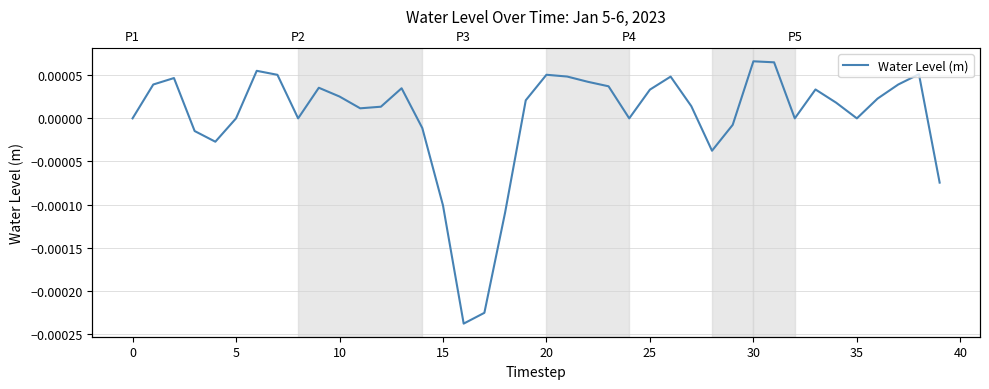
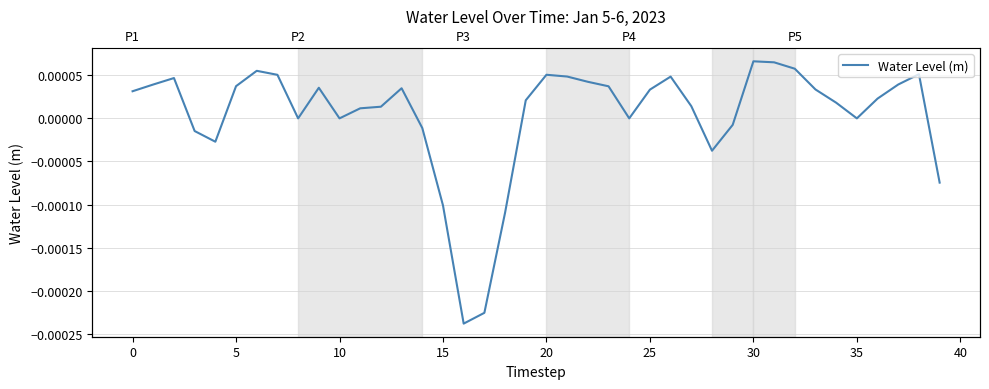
  {
-   "0": 0.00000,
-   "5": 0.00000,
+   "0": 0.00003,
+   "5": 0.00004,
    "P2": 0.00000,
-   "10": 0.00003,
+   "10": 0.00000,
    "15": -0.00010,
    "P3": -0.00024,
    "20": 0.00005,
    "P4": 0.00000,
    "25": 0.00003,
    "30": 0.00007,
-   "P5": 0.0000,
+   "P5": 0.0001,
    "35": 0.00000
  }
